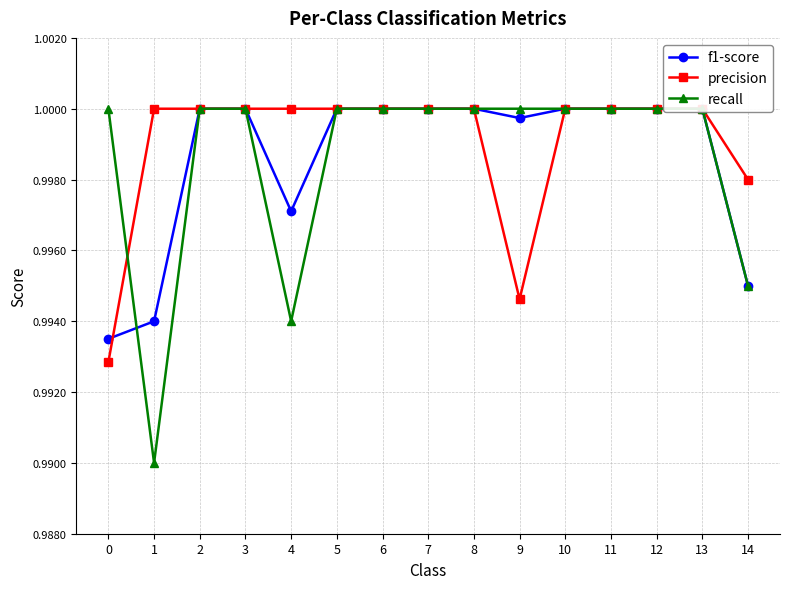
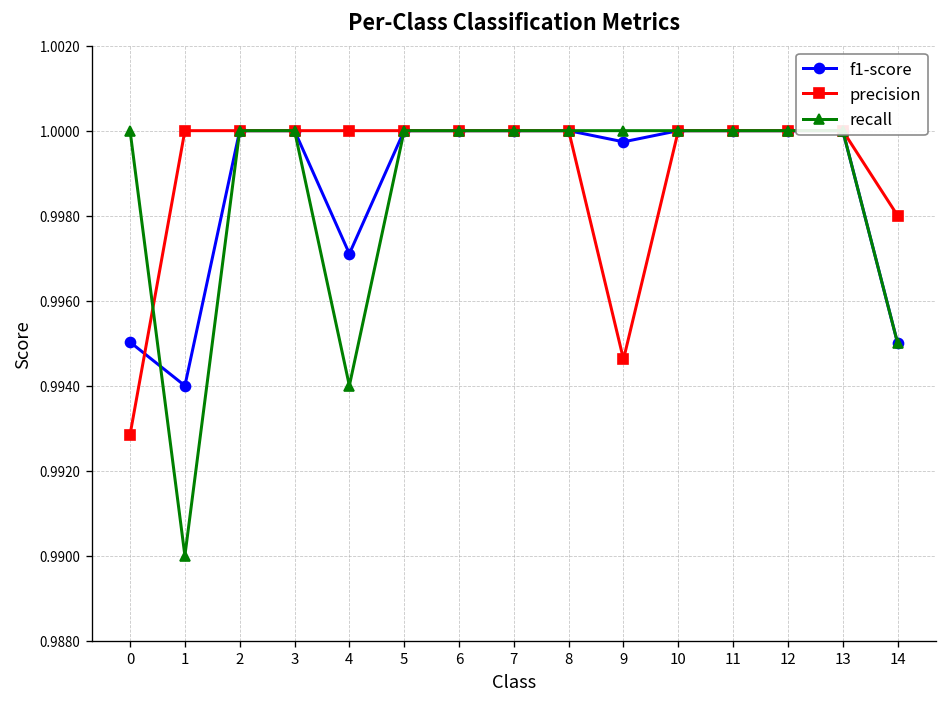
  {
    "f1-score": {
-     "0": 0.9935,
+     "0": 0.9950,
      "1": 0.9940,
      "4": 0.9971,
      "9": 0.9997
    },
    "precision": {
      "0": 0.9928,
      "1": 1.0000,
      "4": 1.0000,
      "9": 0.9946,
      "14": 0.9980
    },
    "recall": {
      "0": 1.0000,
      "1": 0.9900,
      "4": 0.9940,
      "9": 1.0000
    }
  }
